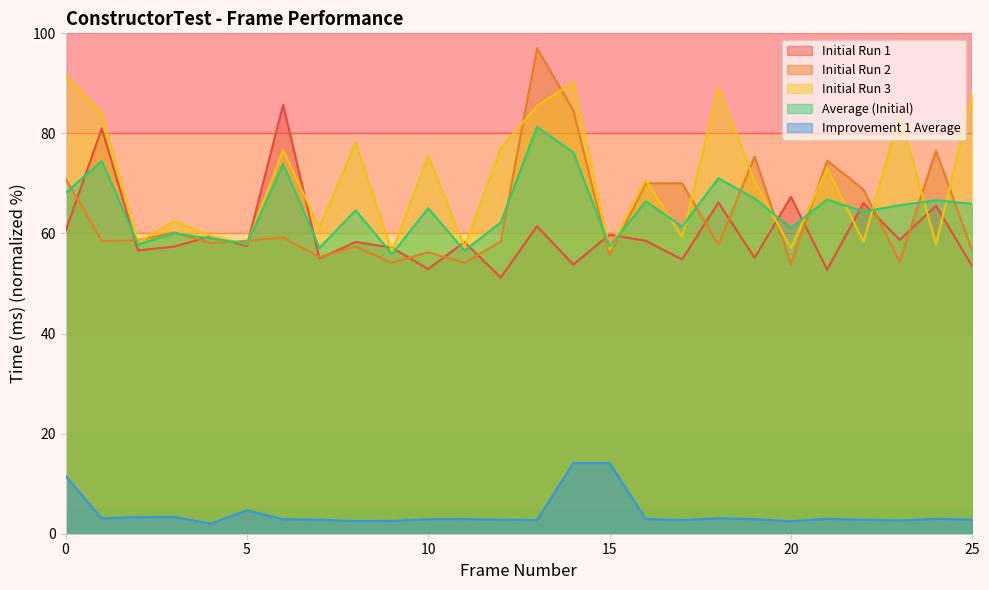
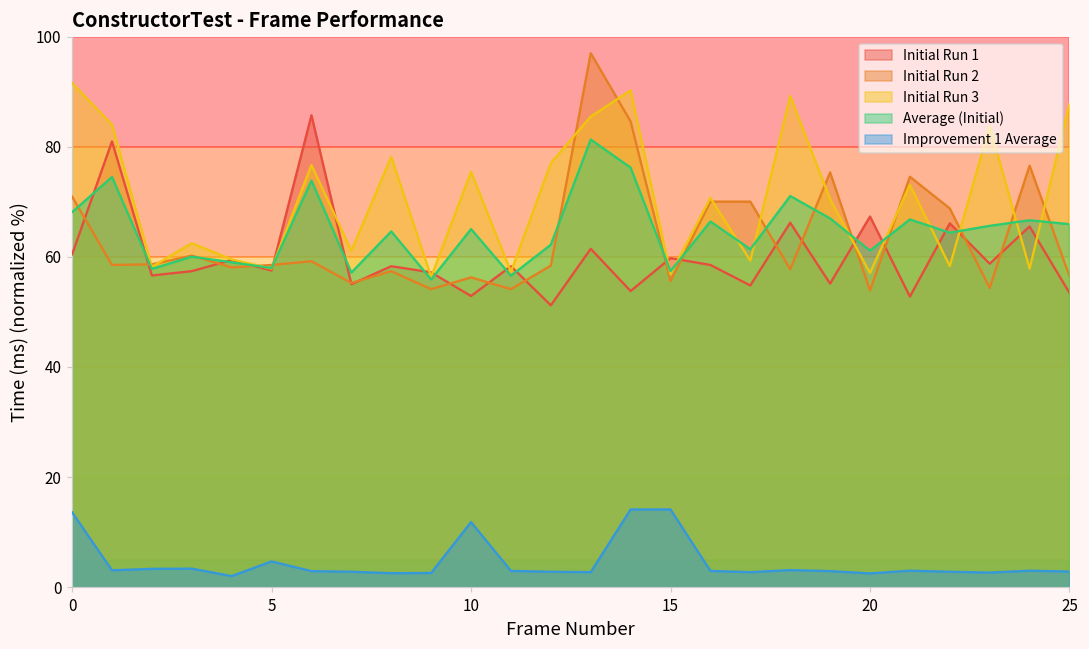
  {
    "Average (Initial)": {
      "0": 68,
      "10": 65,
      "15": 57,
      "20": 61,
      "25": 66
    },
    "Improvement 1 Average": {
-     "0": 12,
+     "0": 14,
      "5": 5,
-     "10": 3,
+     "10": 12,
      "15": 14,
      "20": 2,
      "25": 3
    }
  }
